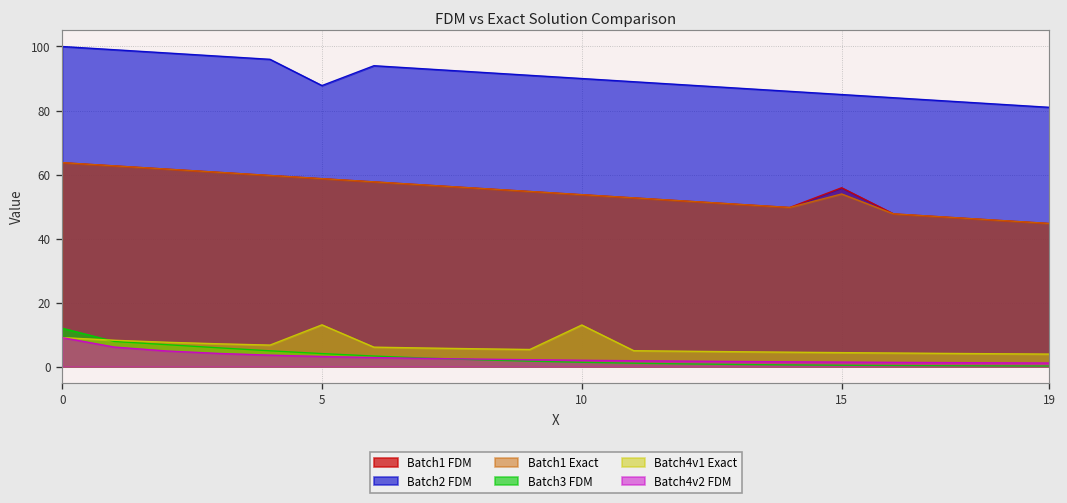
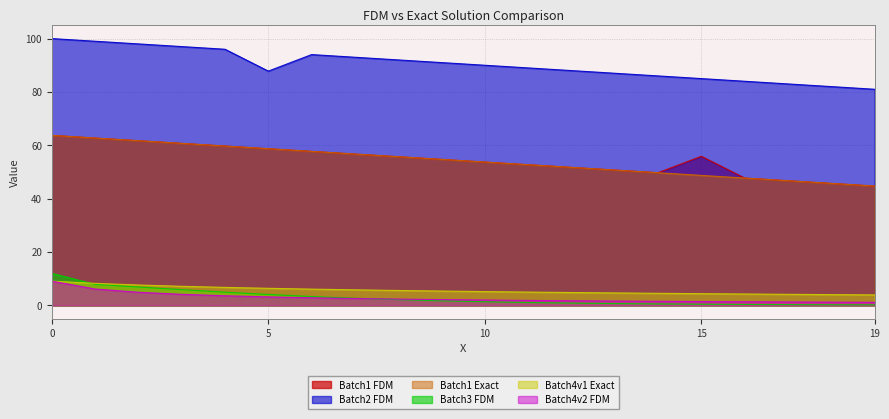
  {
    "Batch1 FDM": {
      "15": 56
    },
    "Batch2 FDM": {
      "0": 100,
      "5": 88,
      "10": 90,
      "15": 85,
      "19": 81
    },
    "Batch1 Exact": {
-     "15": 54
+     "15": 49
    },
    "Batch3 FDM": {
      "0": 12,
      "15": 0,
      "19": 0
    },
    "Batch4v1 Exact": {
-     "5": 13,
-     "10": 13,
+     "5": 6,
+     "10": 5,
      "15": 4,
      "19": 4
    },
    "Batch4v2 FDM": {
      "15": 1,
      "19": 1
    }
  }
